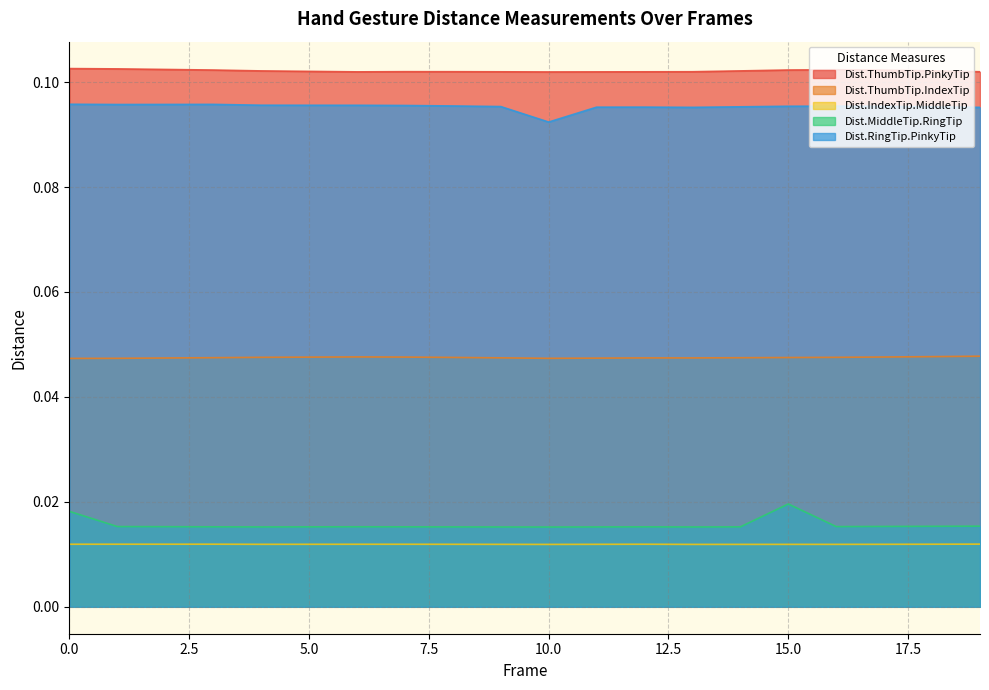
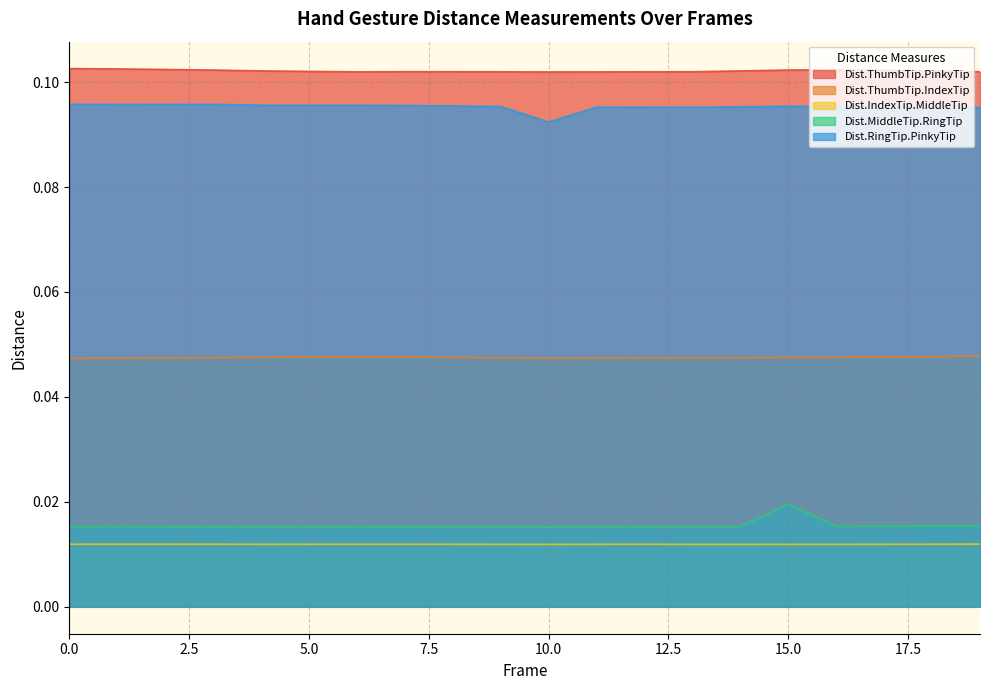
  {
    "Dist.IndexTip.MiddleTip": {
      "0.0": 0.012,
      "5.0": 0.012,
      "10.0": 0.012,
      "15.0": 0.012
    },
    "Dist.MiddleTip.RingTip": {
-     "0.0": 0.018,
+     "0.0": 0.015,
      "5.0": 0.015,
      "10.0": 0.015,
      "15.0": 0.020
    },
    "Dist.RingTip.PinkyTip": {
      "0.0": 0.096,
      "5.0": 0.096,
      "10.0": 0.092,
      "15.0": 0.095
    }
  }
